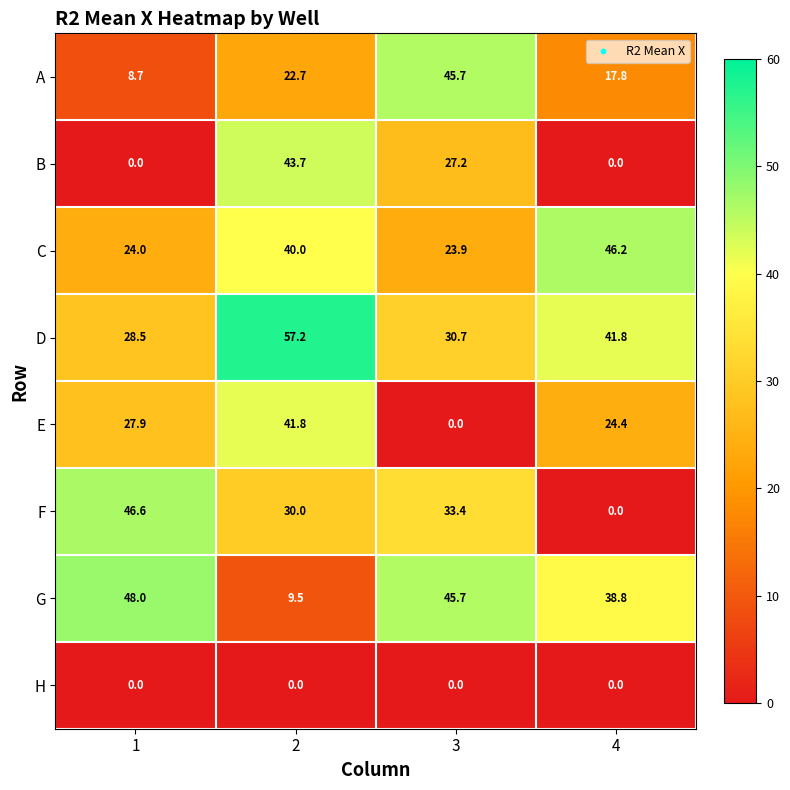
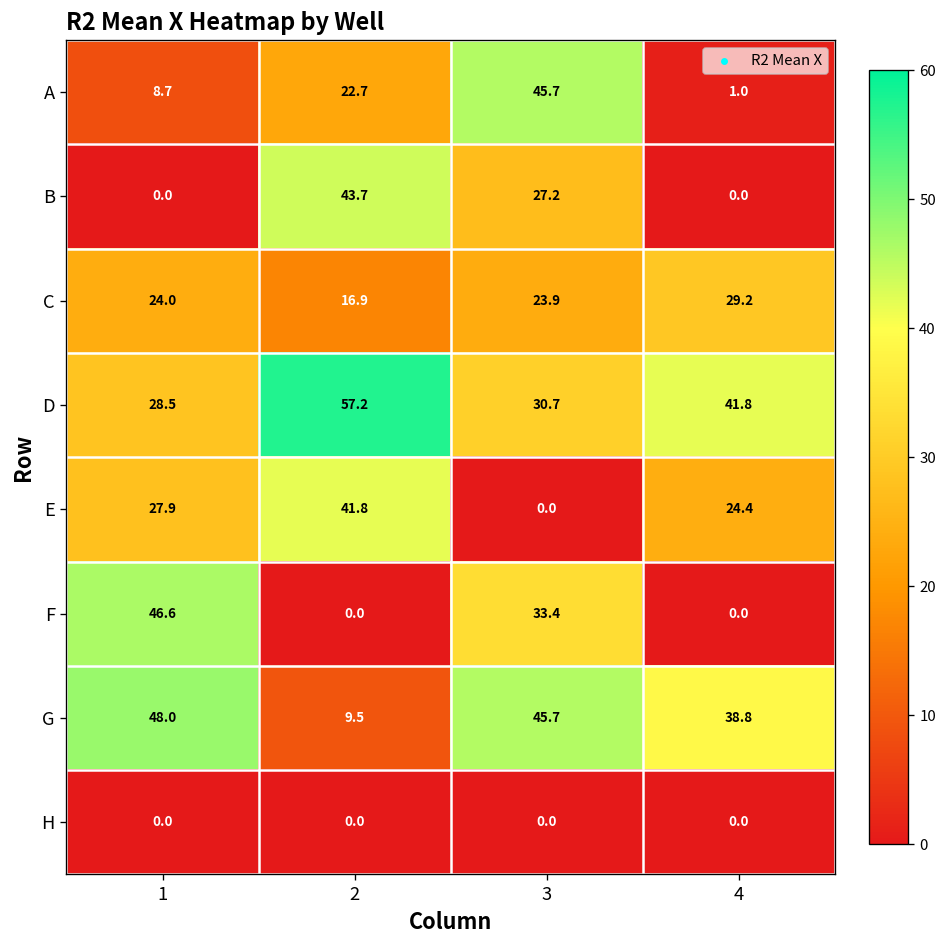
  {
    "A": {
      "1": 8.7,
      "2": 22.7,
      "3": 45.7,
-     "4": 17.8
+     "4": 1.0
    },
    "B": {
      "1": 0.0,
      "2": 43.7,
      "3": 27.2,
      "4": 0.0
    },
    "C": {
      "1": 24.0,
-     "2": 40.0,
+     "2": 16.9,
      "3": 23.9,
-     "4": 46.2
+     "4": 29.2
    },
    "D": {
      "1": 28.5,
      "2": 57.2,
      "3": 30.7,
      "4": 41.8
    },
    "E": {
      "1": 27.9,
      "2": 41.8,
      "3": 0.0,
      "4": 24.4
    },
    "F": {
      "1": 46.6,
-     "2": 30.0,
+     "2": 0.0,
      "3": 33.4,
      "4": 0.0
    },
    "G": {
      "1": 48.0,
      "2": 9.5,
      "3": 45.7,
      "4": 38.8
    },
    "H": {
      "1": 0.0,
      "2": 0.0,
      "3": 0.0,
      "4": 0.0
    }
  }
